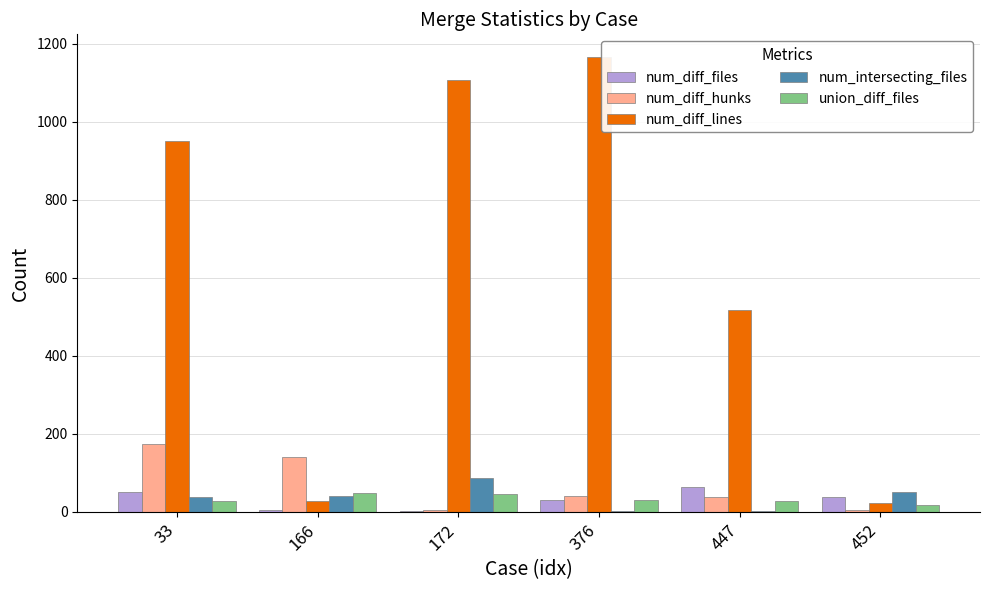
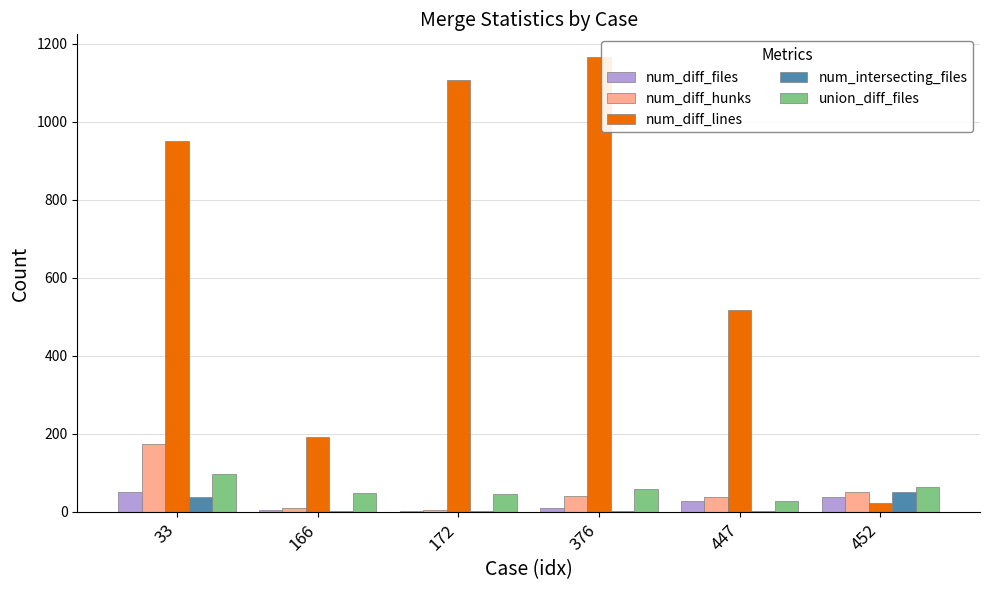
  {
    "num_diff_files": {
      "33": 50,
-     "376": 30,
-     "447": 60,
+     "376": 10,
+     "447": 30,
      "452": 40
    },
    "num_diff_hunks": {
      "33": 170,
-     "166": 140,
+     "166": 10,
      "376": 40,
      "447": 40,
-     "452": 10
+     "452": 50
    },
    "num_diff_lines": {
      "33": 950,
-     "166": 30,
+     "166": 190,
      "172": 1110,
      "376": 1170,
      "447": 520,
      "452": 20
    },
    "num_intersecting_files": {
      "33": 40,
-     "166": 40,
-     "172": 90,
+     "166": 0,
+     "172": 0,
      "452": 50
    },
    "union_diff_files": {
-     "33": 30,
+     "33": 100,
      "166": 50,
      "172": 50,
-     "376": 30,
+     "376": 60,
      "447": 30,
-     "452": 20
+     "452": 60
    }
  }
